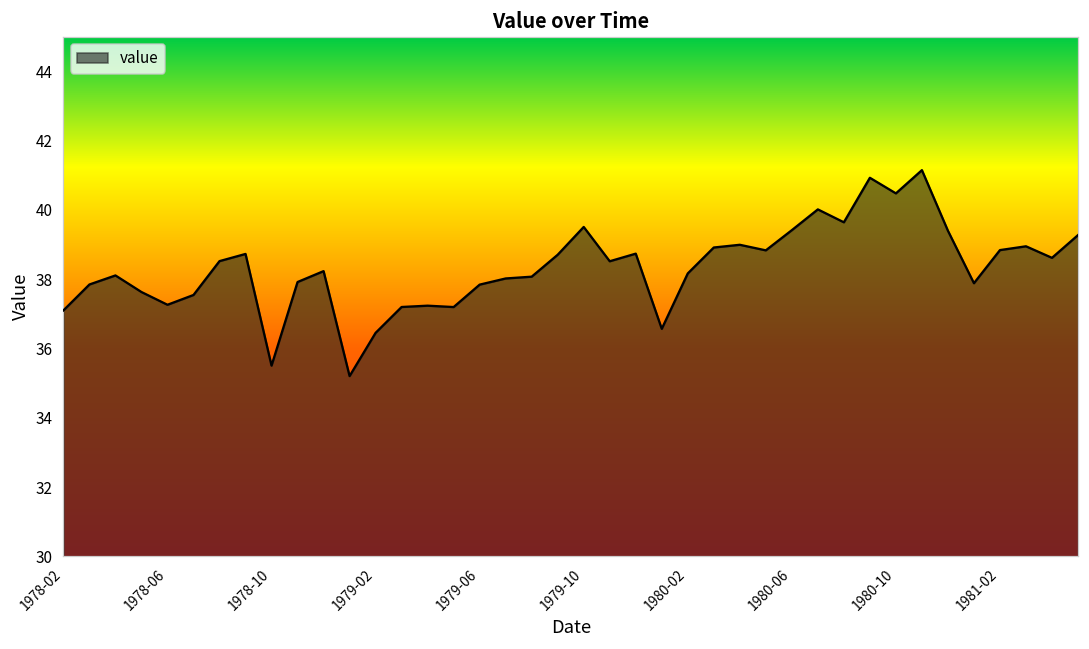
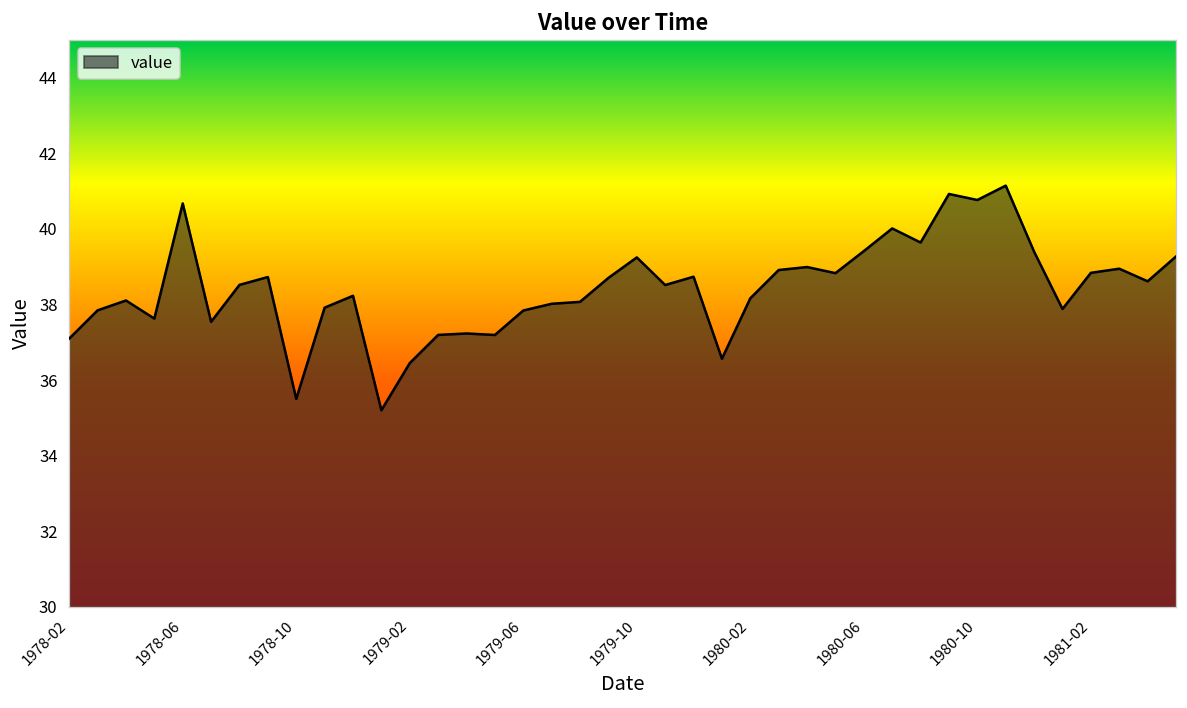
  {
    "1978-02": 37.1,
-   "1978-06": 37.3,
+   "1978-06": 40.7,
    "1978-10": 35.5,
    "1979-02": 36.5,
    "1979-06": 37.8,
-   "1979-10": 39.5,
+   "1979-10": 39.2,
    "1980-02": 38.2,
    "1980-06": 39.4,
-   "1980-10": 40.5,
+   "1980-10": 40.8,
    "1981-02": 38.8
  }
